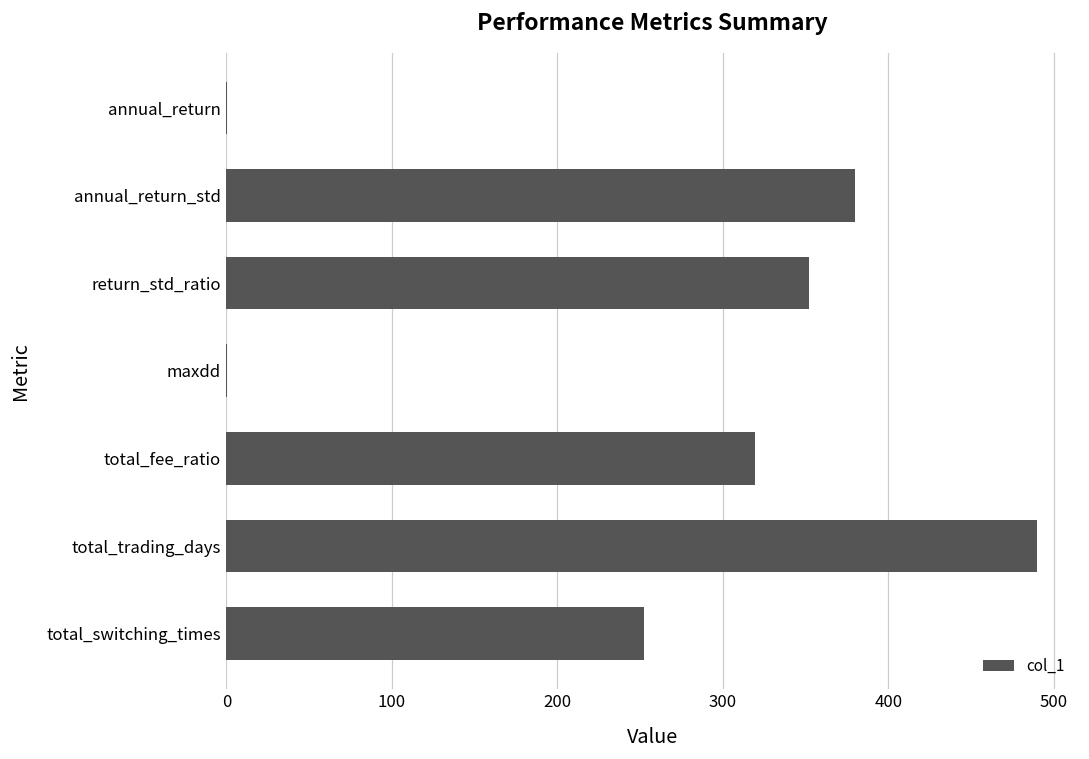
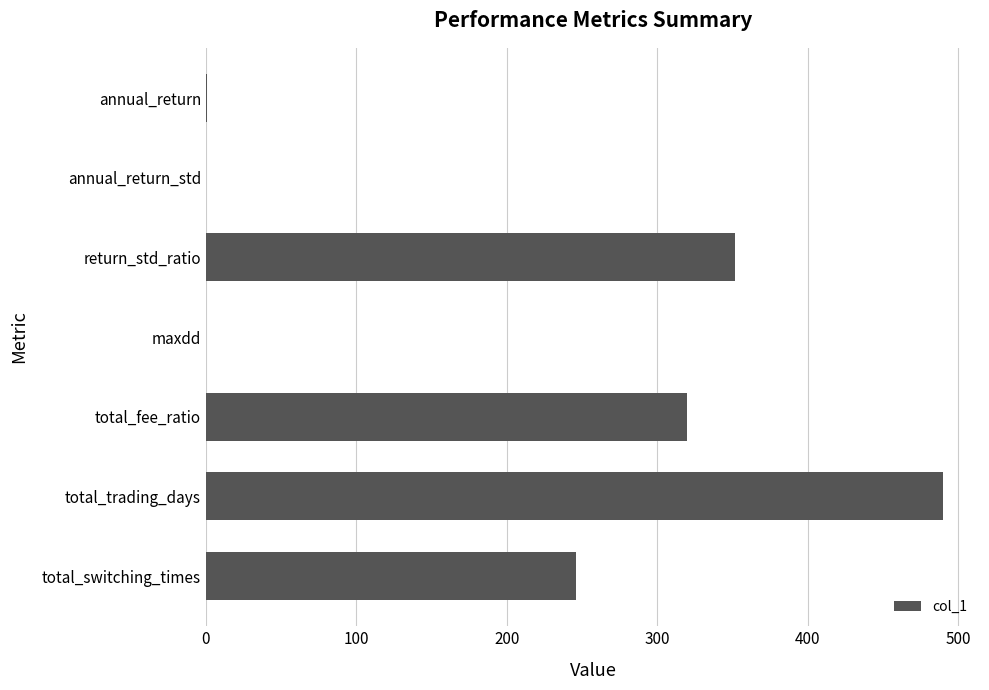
  {
-   "annual_return_std": 380,
+   "annual_return_std": 0,
    "return_std_ratio": 352,
    "total_fee_ratio": 320,
    "total_trading_days": 490,
-   "total_switching_times": 252
+   "total_switching_times": 246
  }
